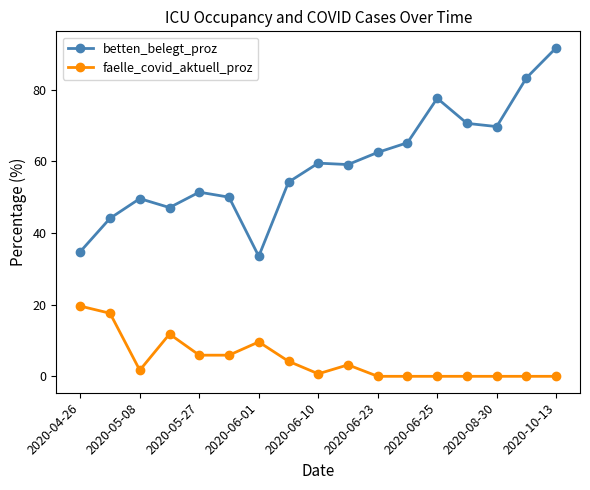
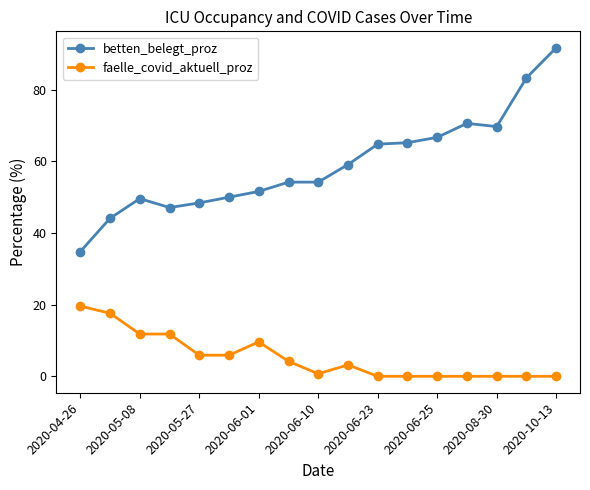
  {
    "betten_belegt_proz": {
      "2020-04-26": 35,
      "2020-05-08": 50,
-     "2020-05-27": 51,
-     "2020-06-01": 34,
-     "2020-06-10": 60,
-     "2020-06-23": 63,
-     "2020-06-25": 78,
+     "2020-05-27": 48,
+     "2020-06-01": 52,
+     "2020-06-10": 54,
+     "2020-06-23": 65,
+     "2020-06-25": 67,
      "2020-08-30": 70,
      "2020-10-13": 92
    },
    "faelle_covid_aktuell_proz": {
      "2020-04-26": 20,
-     "2020-05-08": 2,
+     "2020-05-08": 12,
      "2020-05-27": 6,
      "2020-06-01": 10,
      "2020-06-10": 1,
      "2020-06-23": 0,
      "2020-06-25": 0,
      "2020-08-30": 0,
      "2020-10-13": 0
    }
  }
